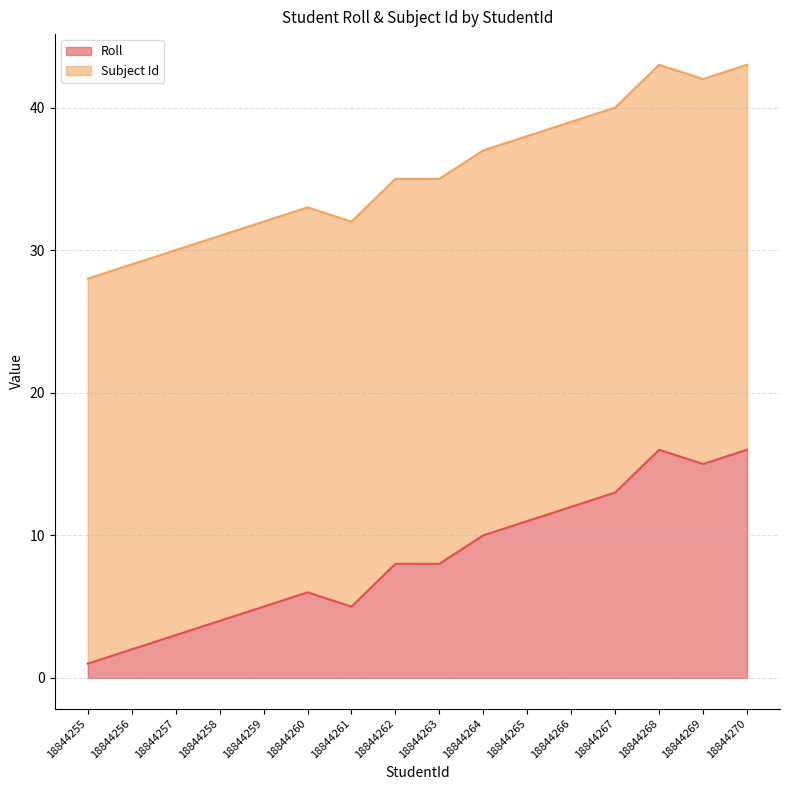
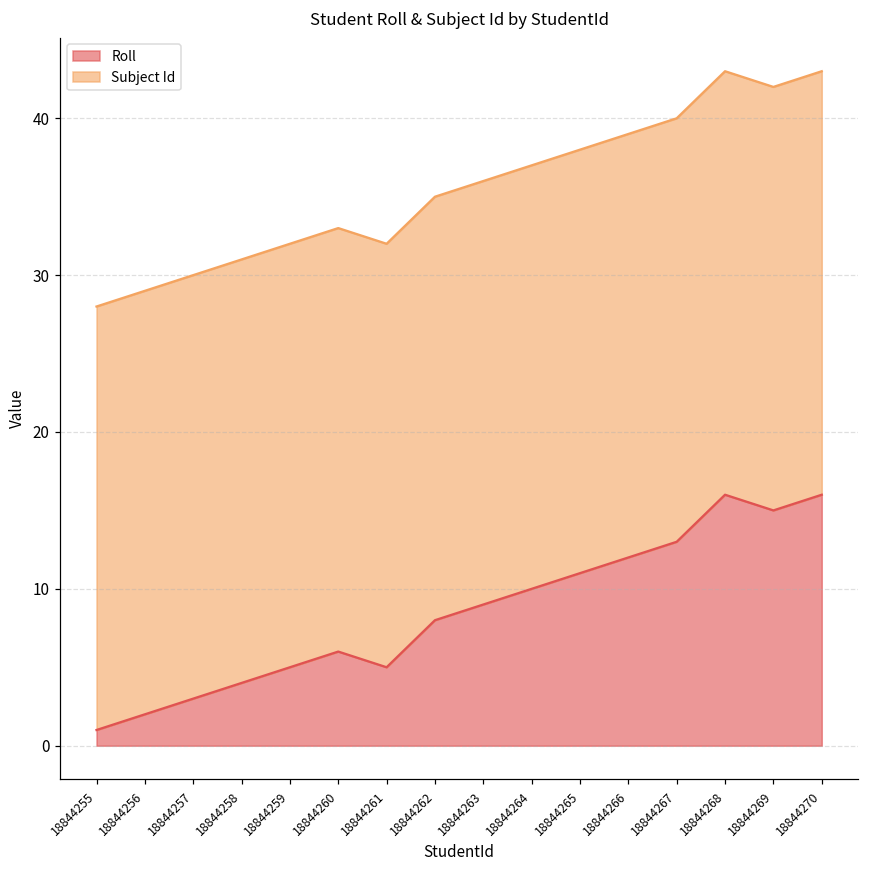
  {
    "Roll": {
      "18844255": 1,
      "18844256": 2,
      "18844257": 3,
      "18844258": 4,
      "18844259": 5,
      "18844260": 6,
      "18844261": 5,
      "18844262": 8,
-     "18844263": 8,
+     "18844263": 9,
      "18844264": 10,
      "18844265": 11,
      "18844266": 12,
      "18844267": 13,
      "18844268": 16,
      "18844269": 15,
      "18844270": 16
    },
    "Subject Id": {
      "18844255": 27,
      "18844256": 27,
      "18844257": 27,
      "18844258": 27,
      "18844259": 27,
      "18844260": 27,
      "18844261": 27,
      "18844262": 27,
      "18844263": 27,
      "18844264": 27,
      "18844265": 27,
      "18844266": 27,
      "18844267": 27,
      "18844268": 27,
      "18844269": 27,
      "18844270": 27
    }
  }
